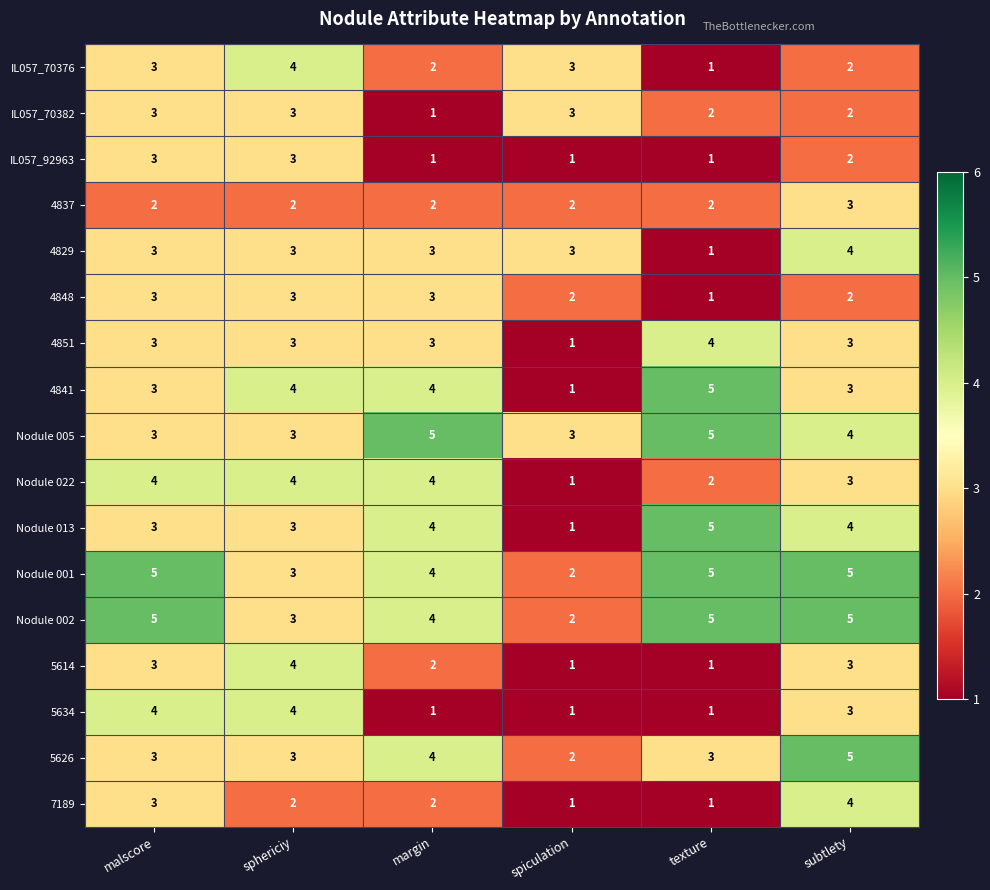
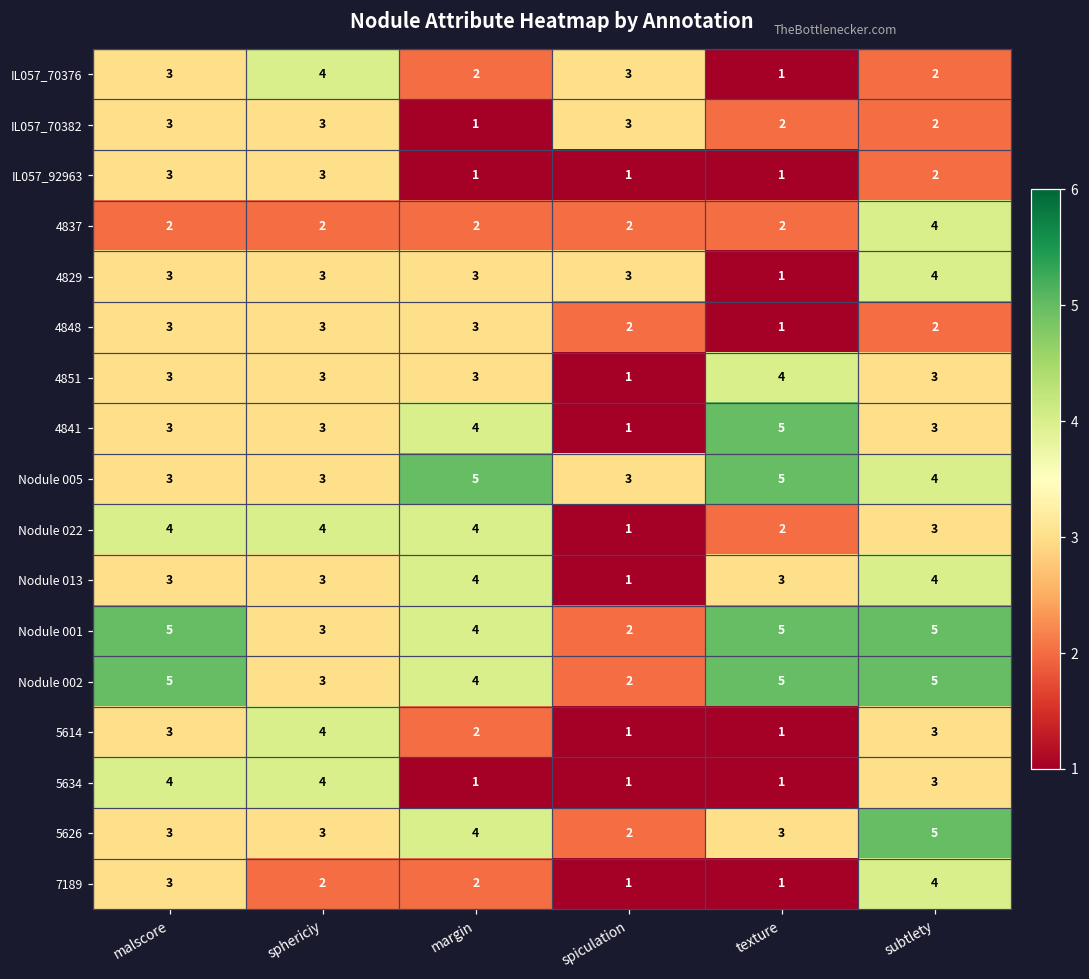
  {
    "IL057_70376": {
      "malscore": 3,
      "sphericiy": 4,
      "margin": 2,
      "spiculation": 3,
      "texture": 1,
      "subtlety": 2
    },
    "IL057_70382": {
      "malscore": 3,
      "sphericiy": 3,
      "margin": 1,
      "spiculation": 3,
      "texture": 2,
      "subtlety": 2
    },
    "IL057_92963": {
      "malscore": 3,
      "sphericiy": 3,
      "margin": 1,
      "spiculation": 1,
      "texture": 1,
      "subtlety": 2
    },
    "4837": {
      "malscore": 2,
      "sphericiy": 2,
      "margin": 2,
      "spiculation": 2,
      "texture": 2,
-     "subtlety": 3
+     "subtlety": 4
    },
    "4829": {
      "malscore": 3,
      "sphericiy": 3,
      "margin": 3,
      "spiculation": 3,
      "texture": 1,
      "subtlety": 4
    },
    "4848": {
      "malscore": 3,
      "sphericiy": 3,
      "margin": 3,
      "spiculation": 2,
      "texture": 1,
      "subtlety": 2
    },
    "4851": {
      "malscore": 3,
      "sphericiy": 3,
      "margin": 3,
      "spiculation": 1,
      "texture": 4,
      "subtlety": 3
    },
    "4841": {
      "malscore": 3,
-     "sphericiy": 4,
+     "sphericiy": 3,
      "margin": 4,
      "spiculation": 1,
      "texture": 5,
      "subtlety": 3
    },
    "Nodule 005": {
      "malscore": 3,
      "sphericiy": 3,
      "margin": 5,
      "spiculation": 3,
      "texture": 5,
      "subtlety": 4
    },
    "Nodule 022": {
      "malscore": 4,
      "sphericiy": 4,
      "margin": 4,
      "spiculation": 1,
      "texture": 2,
      "subtlety": 3
    },
    "Nodule 013": {
      "malscore": 3,
      "sphericiy": 3,
      "margin": 4,
      "spiculation": 1,
-     "texture": 5,
+     "texture": 3,
      "subtlety": 4
    },
    "Nodule 001": {
      "malscore": 5,
      "sphericiy": 3,
      "margin": 4,
      "spiculation": 2,
      "texture": 5,
      "subtlety": 5
    },
    "Nodule 002": {
      "malscore": 5,
      "sphericiy": 3,
      "margin": 4,
      "spiculation": 2,
      "texture": 5,
      "subtlety": 5
    },
    "5614": {
      "malscore": 3,
      "sphericiy": 4,
      "margin": 2,
      "spiculation": 1,
      "texture": 1,
      "subtlety": 3
    },
    "5634": {
      "malscore": 4,
      "sphericiy": 4,
      "margin": 1,
      "spiculation": 1,
      "texture": 1,
      "subtlety": 3
    },
    "5626": {
      "malscore": 3,
      "sphericiy": 3,
      "margin": 4,
      "spiculation": 2,
      "texture": 3,
      "subtlety": 5
    },
    "7189": {
      "malscore": 3,
      "sphericiy": 2,
      "margin": 2,
      "spiculation": 1,
      "texture": 1,
      "subtlety": 4
    }
  }
